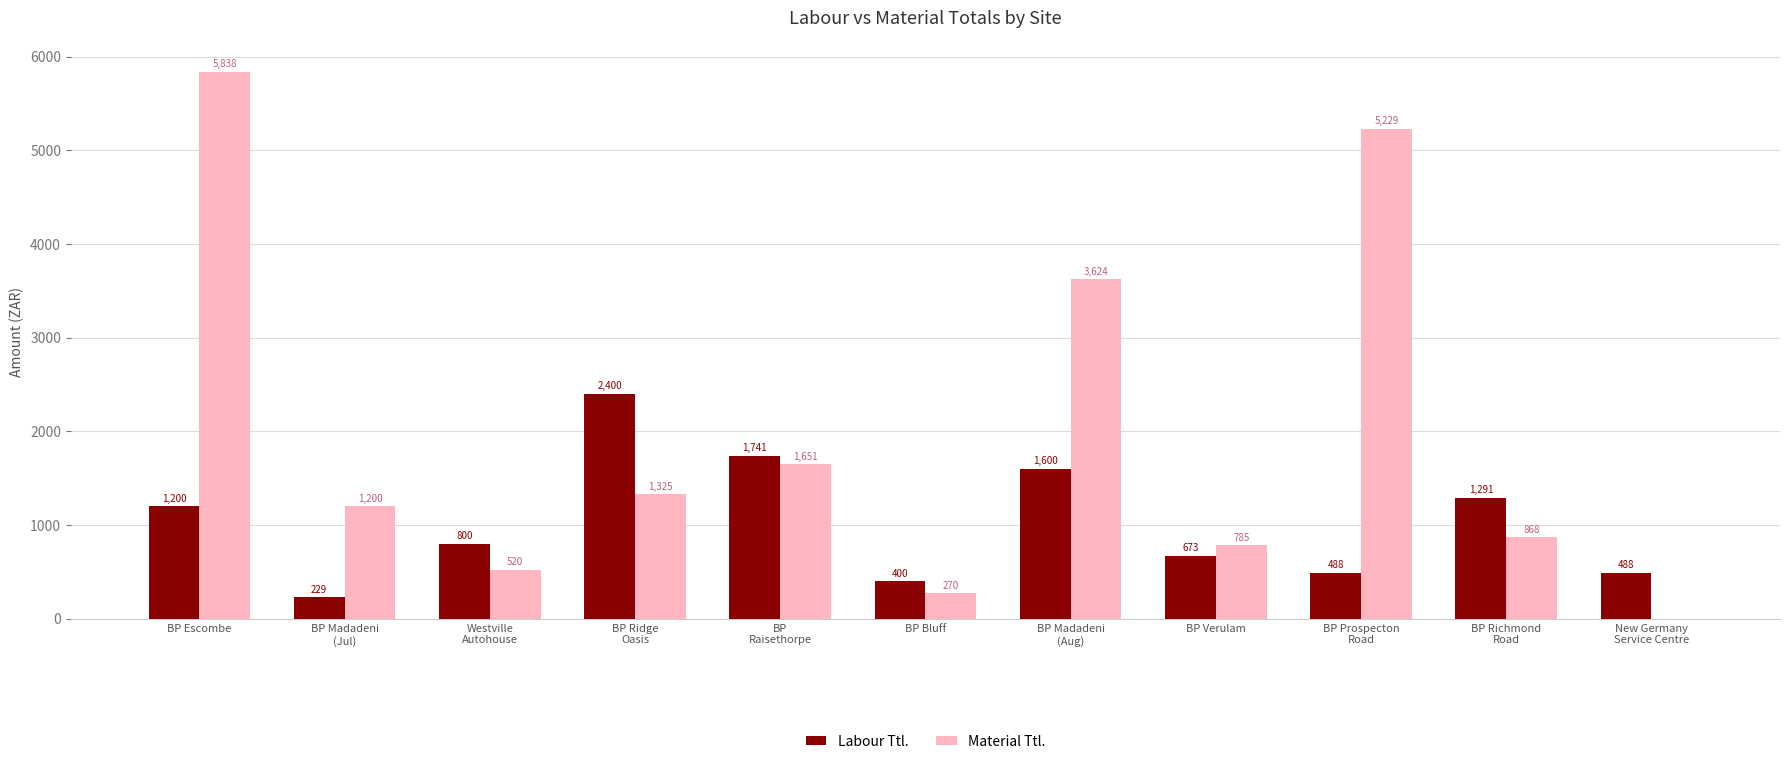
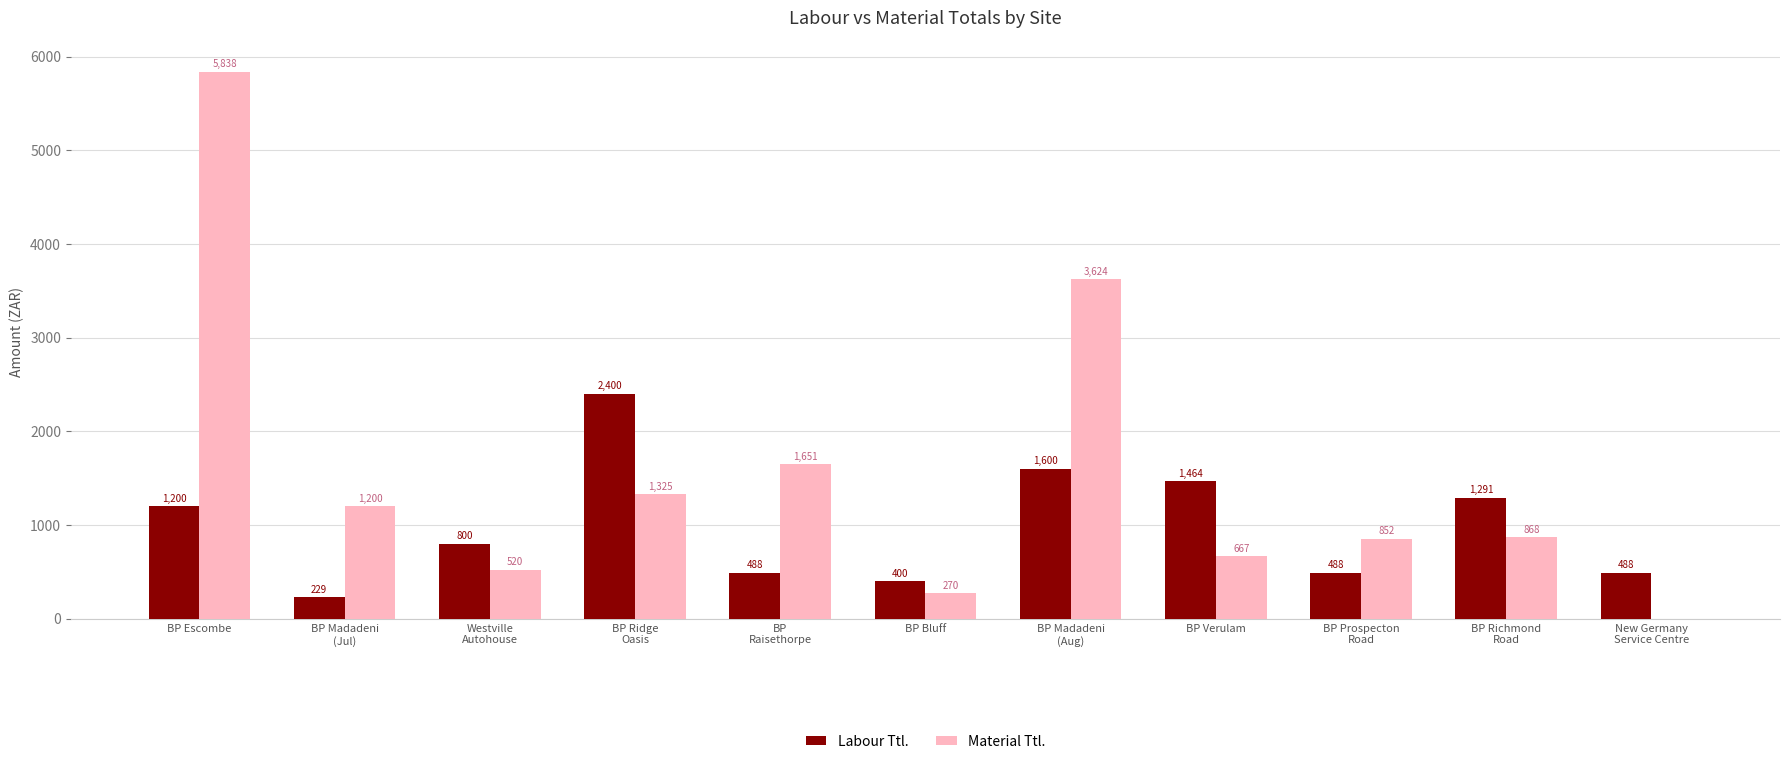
  {
    "Labour Ttl.": {
      "BP Escombe": "1,200",
      "BP Madadeni (Jul)": "229",
      "Westville Autohouse": "800",
      "BP Ridge Oasis": "2,400",
-     "BP Raisethorpe": "1,741",
+     "BP Raisethorpe": "488",
      "BP Bluff": "400",
      "BP Madadeni (Aug)": "1,600",
-     "BP Verulam": "673",
+     "BP Verulam": "1,464",
      "BP Prospecton Road": "488",
      "BP Richmond Road": "1,291",
      "New Germany Service Centre": "488"
    },
    "Material Ttl.": {
      "BP Escombe": "5,838",
      "BP Madadeni (Jul)": "1,200",
      "Westville Autohouse": "520",
      "BP Ridge Oasis": "1,325",
      "BP Raisethorpe": "1,651",
      "BP Bluff": "270",
      "BP Madadeni (Aug)": "3,624",
-     "BP Verulam": "785",
-     "BP Prospecton Road": "5,229",
+     "BP Verulam": "667",
+     "BP Prospecton Road": "852",
      "BP Richmond Road": "868"
    }
  }
